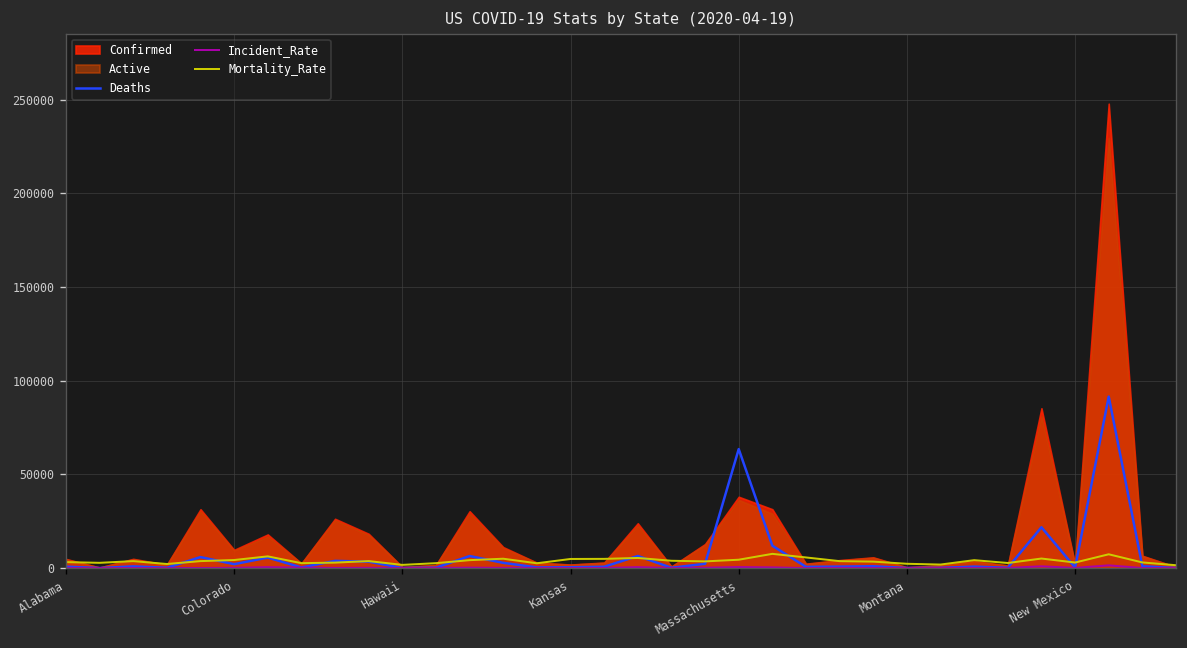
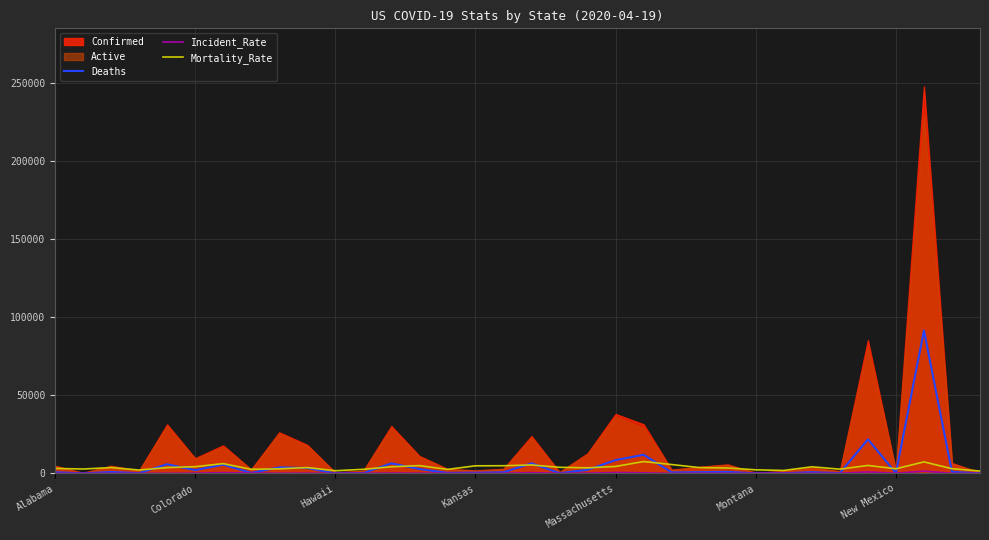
  {
    "Deaths": {
      "Colorado": 2000,
-     "Massachusetts": 64000
+     "Massachusetts": 9000
    },
    "Incident_Rate": {
      "Colorado": 0,
      "Massachusetts": 1000
    },
    "Mortality_Rate": {
      "Colorado": 4000,
      "Kansas": 5000,
      "Massachusetts": 4000,
      "Montana": 2000
    }
  }
